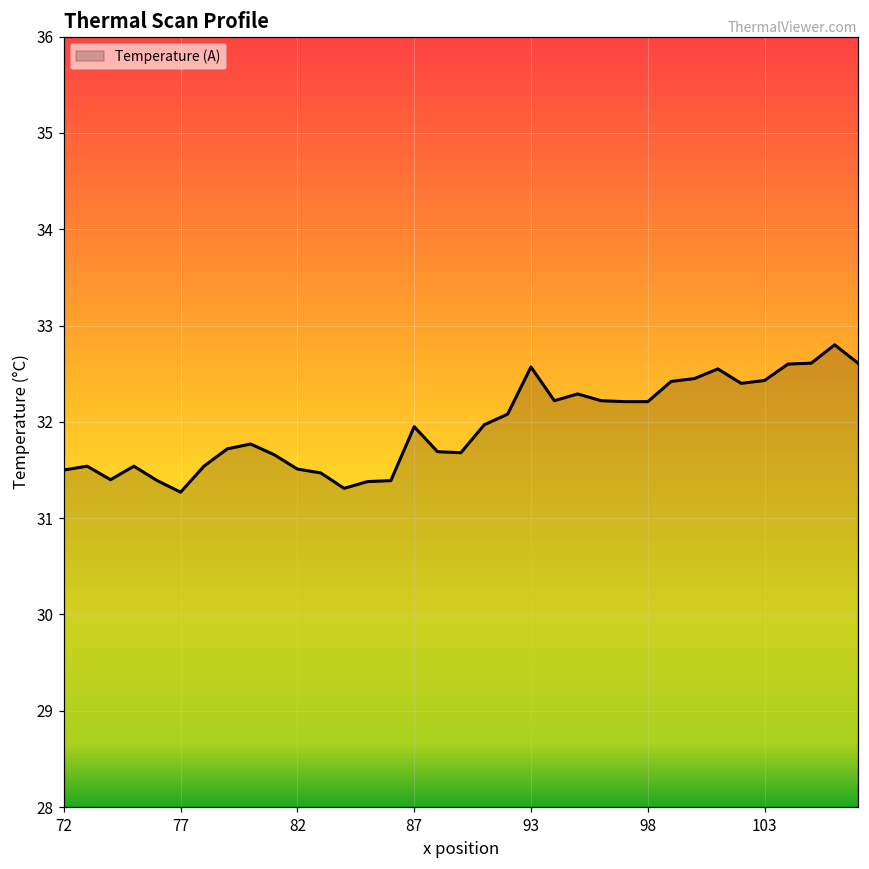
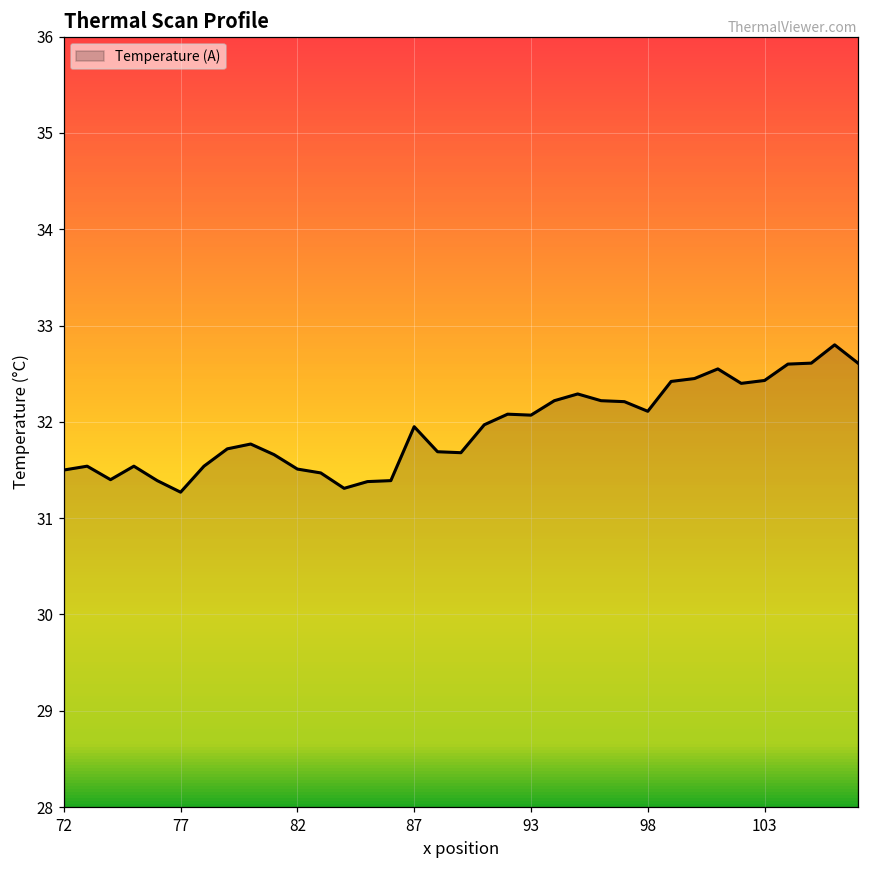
  {
    "72": 31.5,
    "77": 31.3,
    "82": 31.5,
    "87": 32.0,
-   "93": 32.6,
-   "98": 32.2,
+   "93": 32.1,
+   "98": 32.1,
    "103": 32.4
  }
